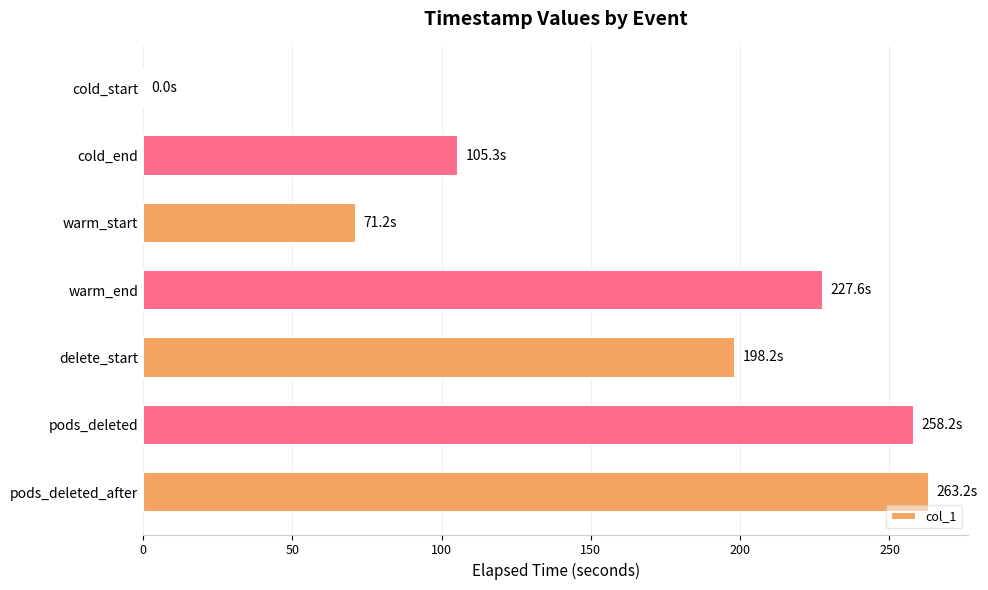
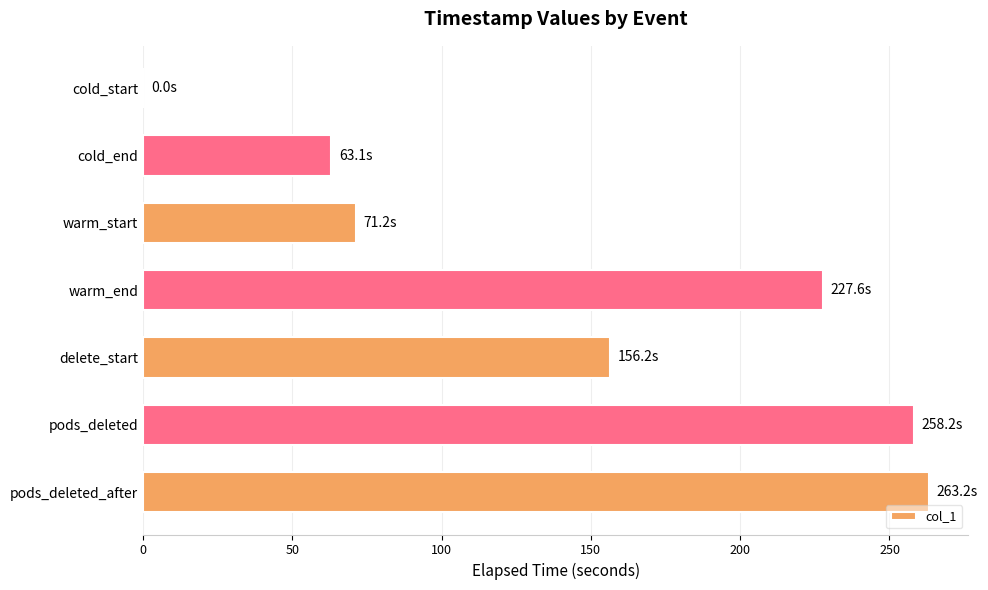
  {
    "cold_start": "0.0s",
-   "cold_end": "105.3s",
+   "cold_end": "63.1s",
    "warm_start": "71.2s",
    "warm_end": "227.6s",
-   "delete_start": "198.2s",
+   "delete_start": "156.2s",
    "pods_deleted": "258.2s",
    "pods_deleted_after": "263.2s"
  }
